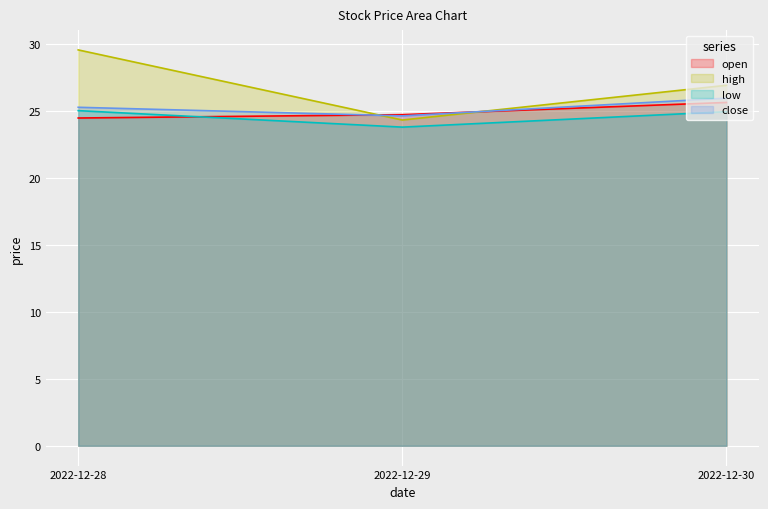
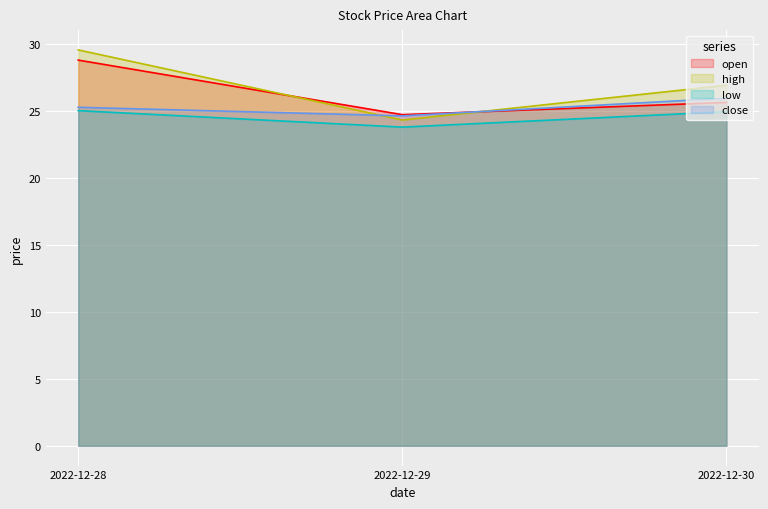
  {
    "open": {
-     "2022-12-28": 24.5
+     "2022-12-28": 28.8
    },
    "high": {
      "2022-12-28": 29.5,
      "2022-12-29": 24.3
    }
  }
